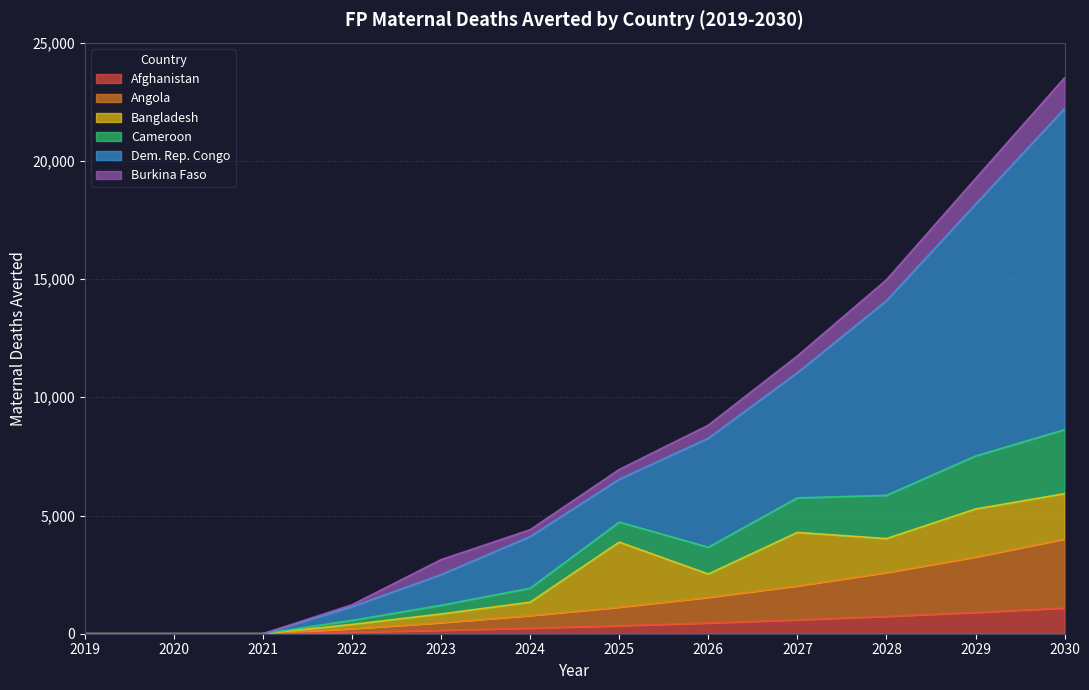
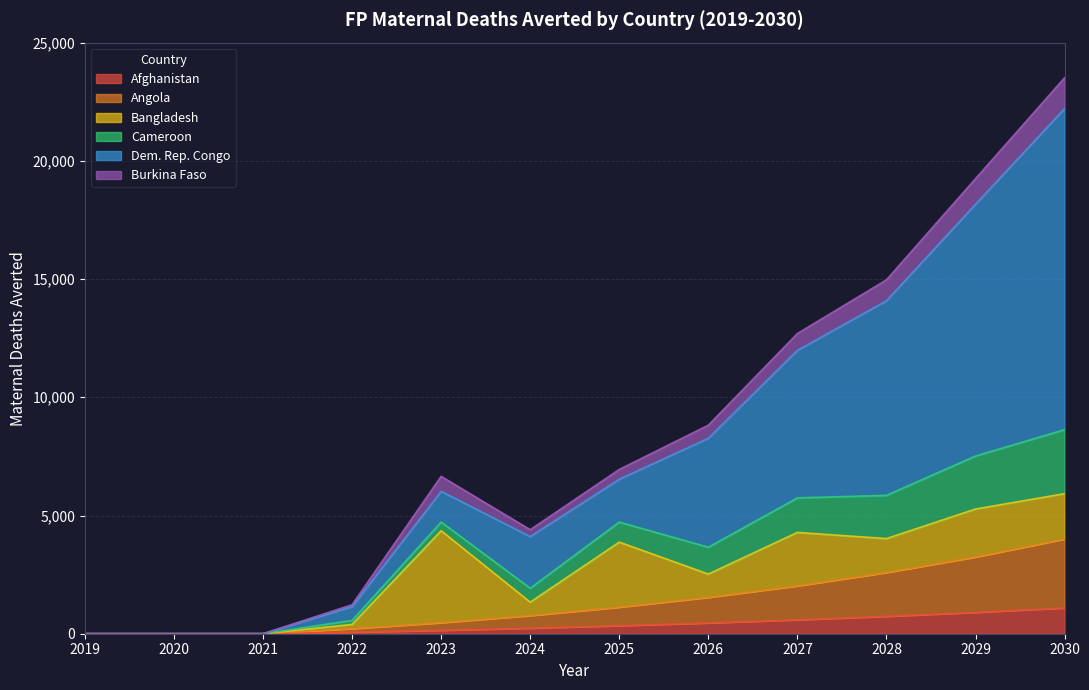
  {
    "Bangladesh": {
      "2022": "200",
-     "2023": "400",
+     "2023": "3,900",
      "2024": "600",
      "2025": "2,800",
      "2026": "1,000",
      "2027": "2,300",
      "2028": "1,400",
      "2029": "2,000",
      "2030": "1,900"
    },
    "Cameroon": {
      "2022": "200",
      "2023": "400",
      "2024": "600",
      "2025": "800",
      "2026": "1,100",
      "2027": "1,500",
      "2028": "1,800",
      "2029": "2,200",
      "2030": "2,700"
    },
    "Dem. Rep. Congo": {
      "2023": "1,300",
      "2024": "2,200",
      "2025": "1,800",
      "2026": "4,600",
-     "2027": "5,300",
+     "2027": "6,200",
      "2028": "8,200",
      "2029": "10,600",
      "2030": "13,600"
    },
    "Burkina Faso": {
      "2023": "600",
      "2024": "300",
      "2025": "400",
      "2026": "600",
      "2027": "700",
      "2028": "900",
      "2029": "1,100",
      "2030": "1,300"
    }
  }
